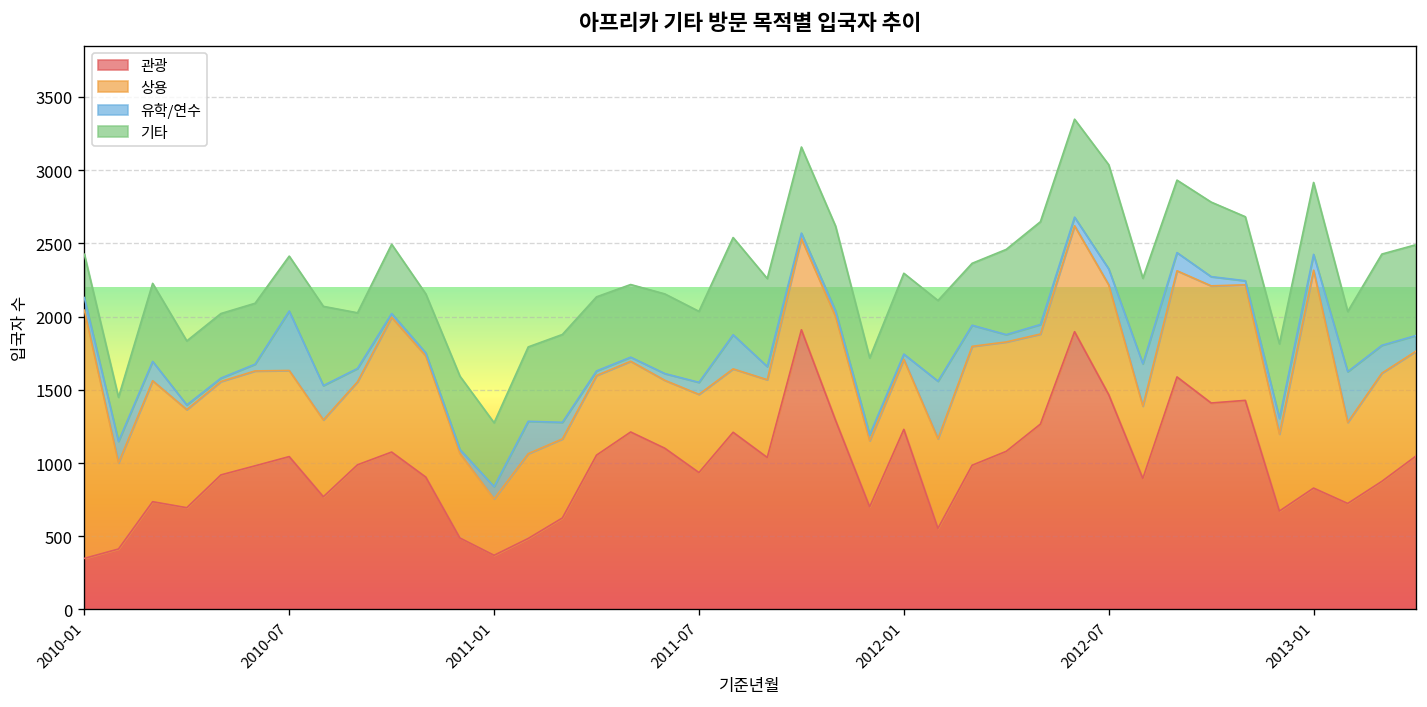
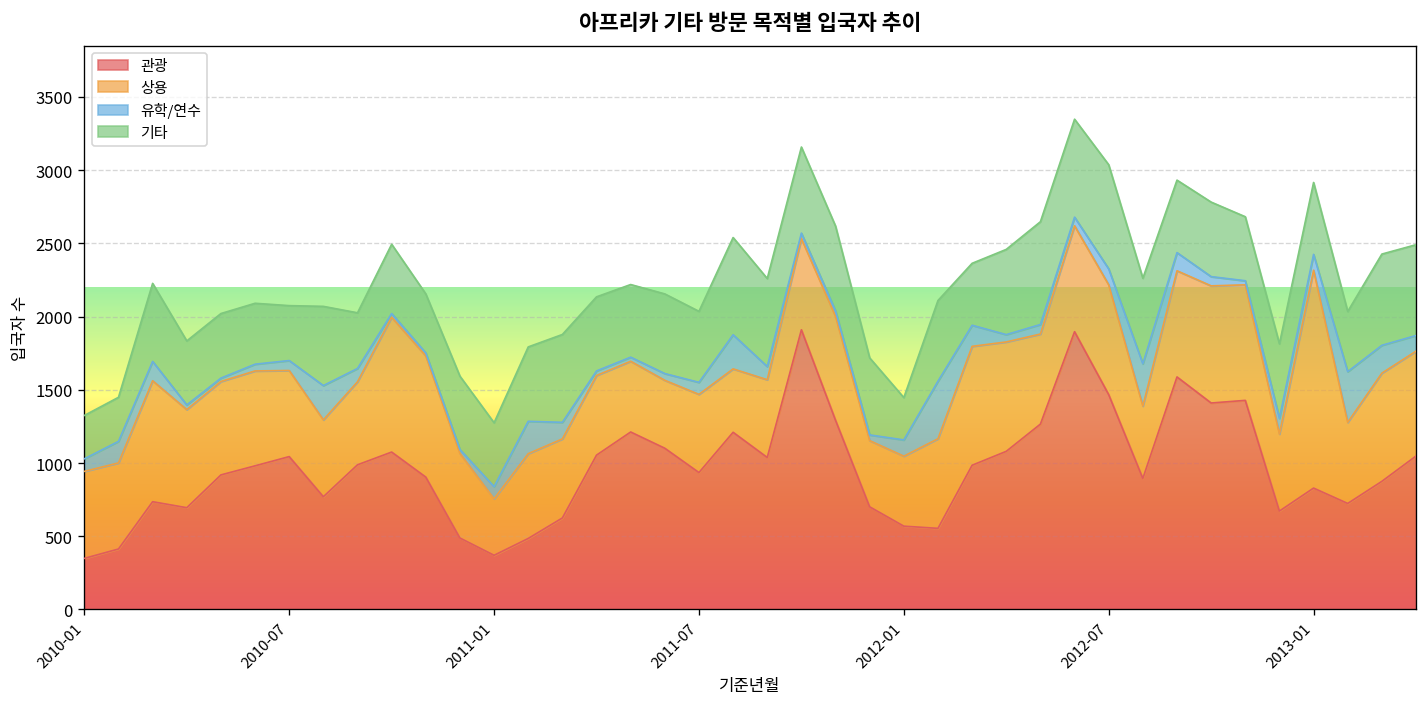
  {
    "관광": {
      "2010-01": 350,
      "2010-07": 1040,
      "2011-01": 370,
      "2011-07": 940,
-     "2012-01": 1230,
+     "2012-01": 570,
      "2012-07": 1470,
      "2013-01": 830
    },
    "상용": {
-     "2010-01": 1700,
+     "2010-01": 590,
      "2010-07": 590,
      "2011-01": 390,
      "2011-07": 530,
      "2012-01": 480,
      "2012-07": 750,
      "2013-01": 1490
    },
    "유학/연수": {
      "2010-01": 90,
-     "2010-07": 410,
+     "2010-07": 70,
      "2011-01": 80,
      "2011-07": 80,
-     "2012-01": 40,
+     "2012-01": 110,
      "2012-07": 110,
      "2013-01": 110
    },
    "기타": {
      "2010-01": 300,
      "2010-07": 380,
      "2011-01": 440,
      "2011-07": 490,
-     "2012-01": 550,
+     "2012-01": 290,
      "2012-07": 710,
      "2013-01": 490
    }
  }
